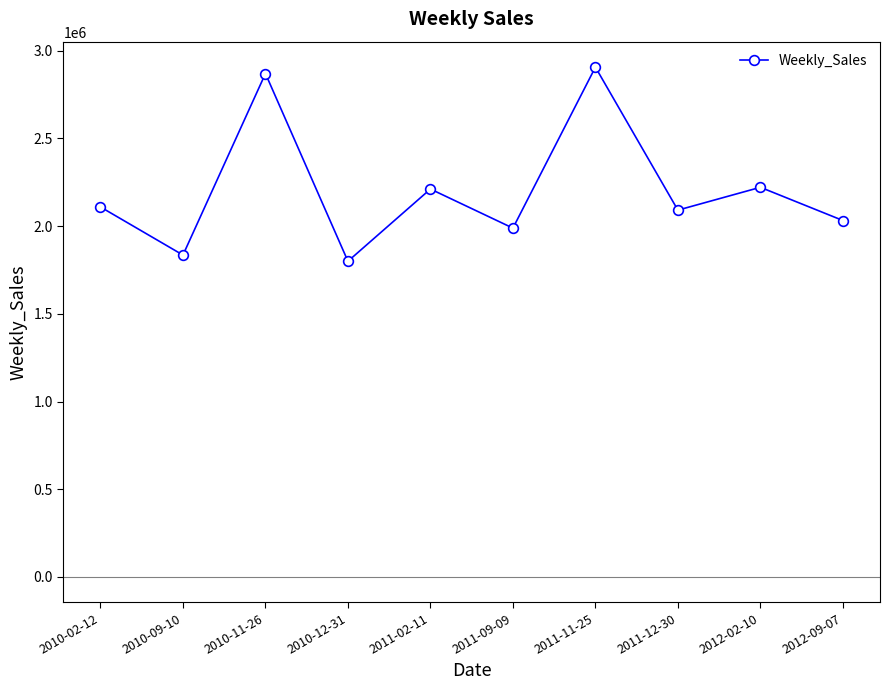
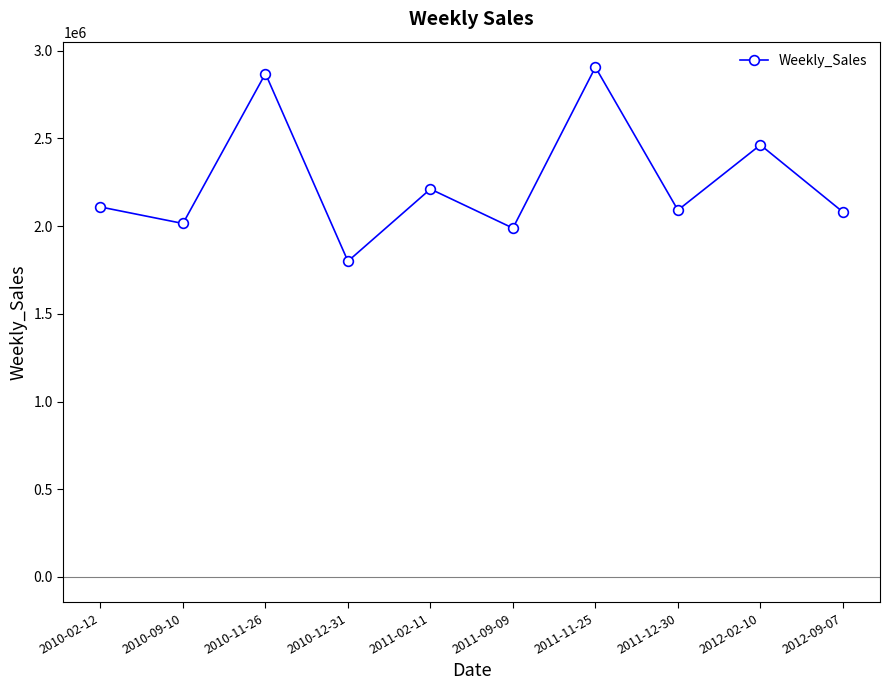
  {
    "2010-02-12": 2110000,
-   "2010-09-10": 1830000,
+   "2010-09-10": 2010000,
    "2010-11-26": 2870000,
    "2010-12-31": 1800000,
    "2011-02-11": 2210000,
    "2011-09-09": 1990000,
    "2011-11-25": 2910000,
    "2011-12-30": 2090000,
-   "2012-02-10": 2220000,
-   "2012-09-07": 2030000
+   "2012-02-10": 2460000,
+   "2012-09-07": 2080000
  }
